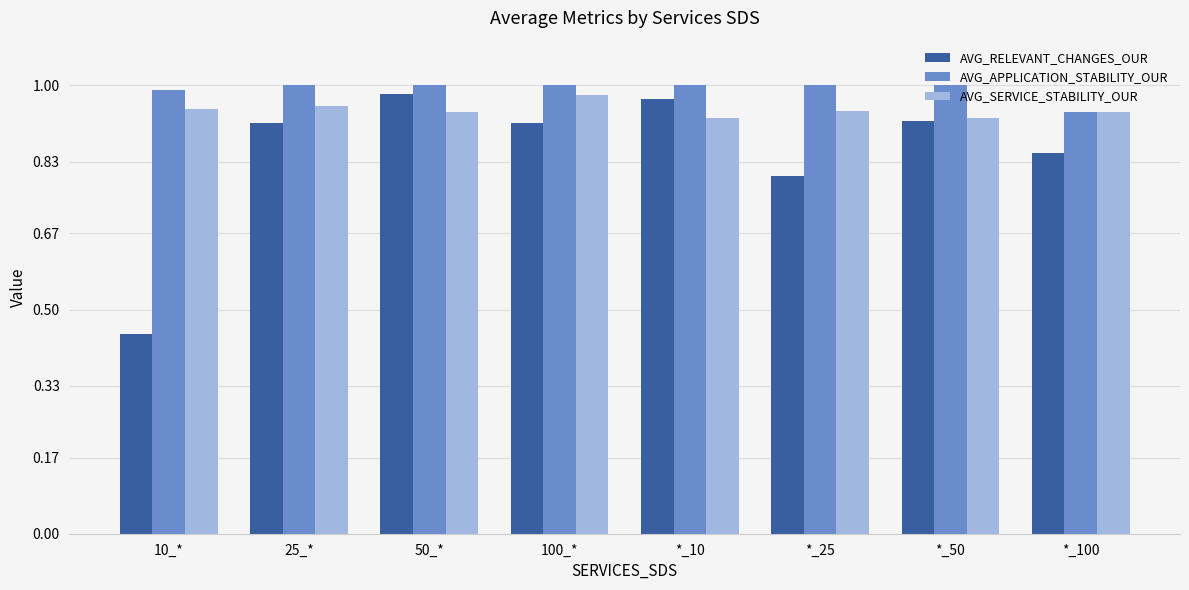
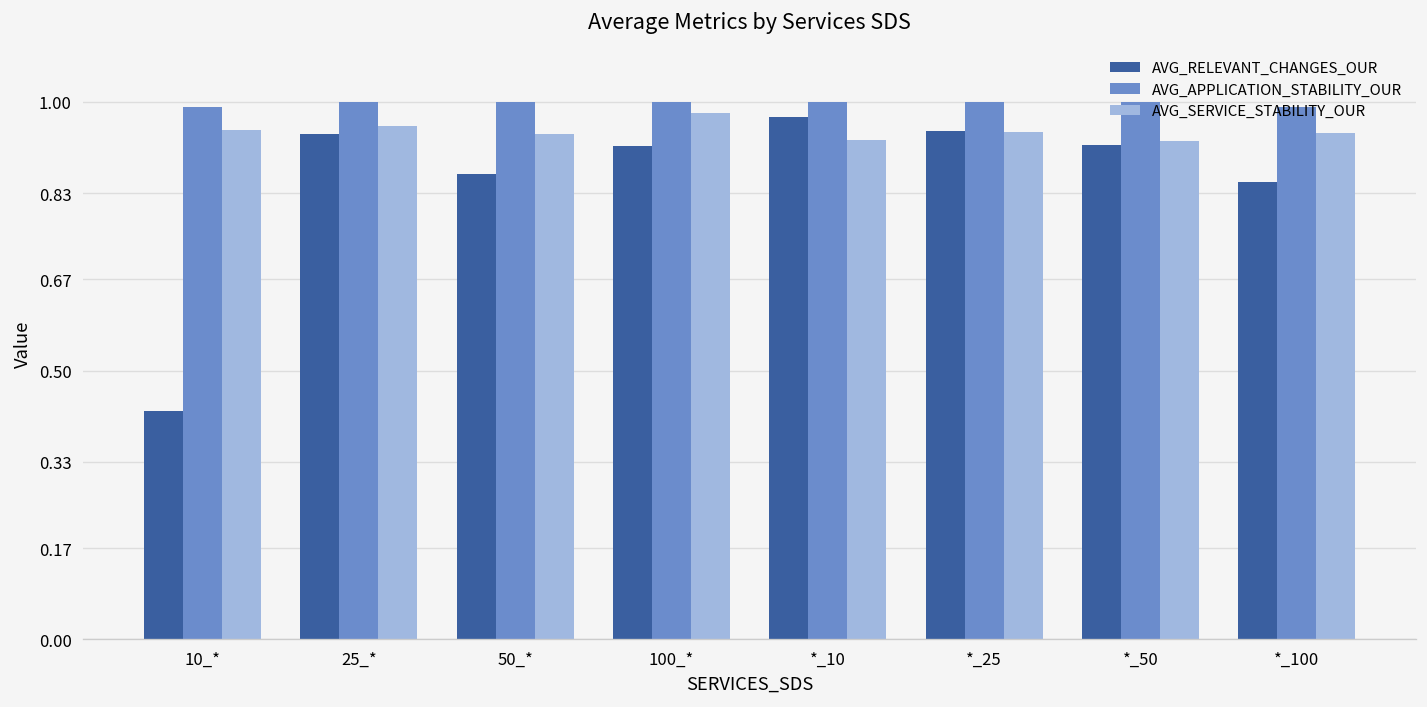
  {
    "AVG_RELEVANT_CHANGES_OUR": {
-     "10_*": 0.45,
-     "25_*": 0.92,
-     "50_*": 0.98,
+     "10_*": 0.43,
+     "25_*": 0.94,
+     "50_*": 0.87,
      "100_*": 0.92,
      "*_10": 0.97,
-     "*_25": 0.80,
+     "*_25": 0.95,
      "*_50": 0.92,
      "*_100": 0.85
    },
    "AVG_APPLICATION_STABILITY_OUR": {
      "10_*": 0.99,
      "25_*": 1.00,
      "50_*": 1.00,
      "100_*": 1.00,
      "*_10": 1.00,
      "*_25": 1.00,
      "*_50": 1.00,
-     "*_100": 0.94
+     "*_100": 0.99
    },
    "AVG_SERVICE_STABILITY_OUR": {
      "10_*": 0.95,
      "25_*": 0.95,
      "50_*": 0.94,
      "100_*": 0.98,
      "*_10": 0.93,
      "*_25": 0.94,
      "*_50": 0.93,
      "*_100": 0.94
    }
  }
